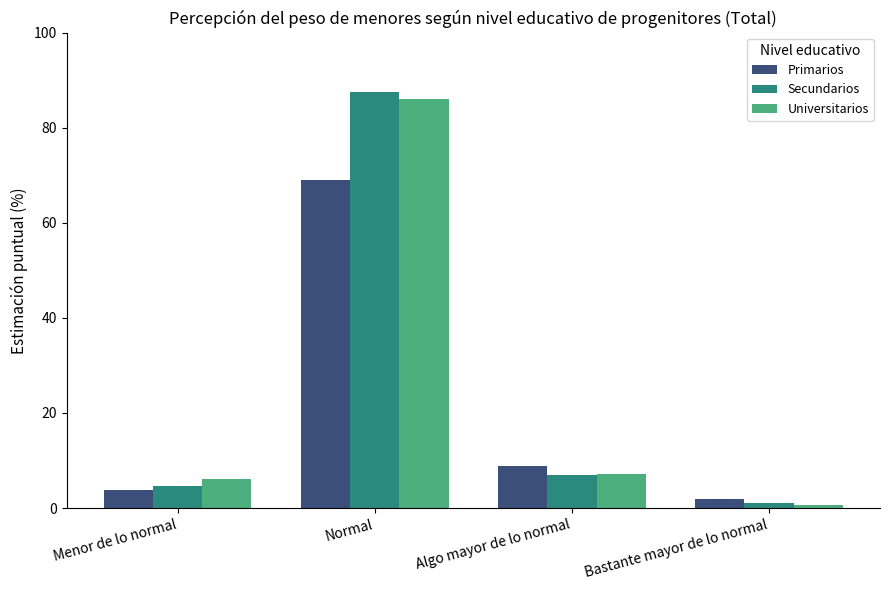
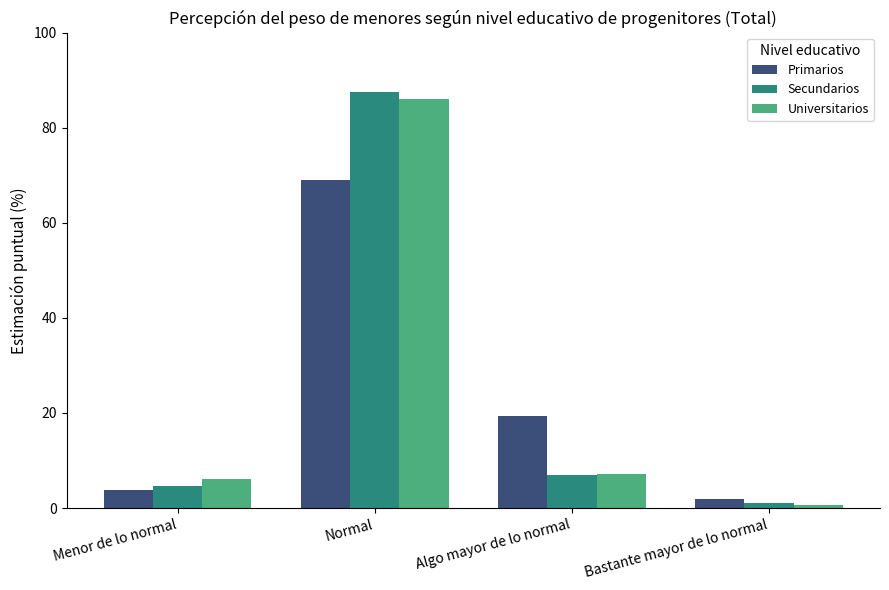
  {
    "Primarios": {
      "Menor de lo normal": 4,
      "Normal": 69,
-     "Algo mayor de lo normal": 9,
+     "Algo mayor de lo normal": 19,
      "Bastante mayor de lo normal": 2
    }
  }
